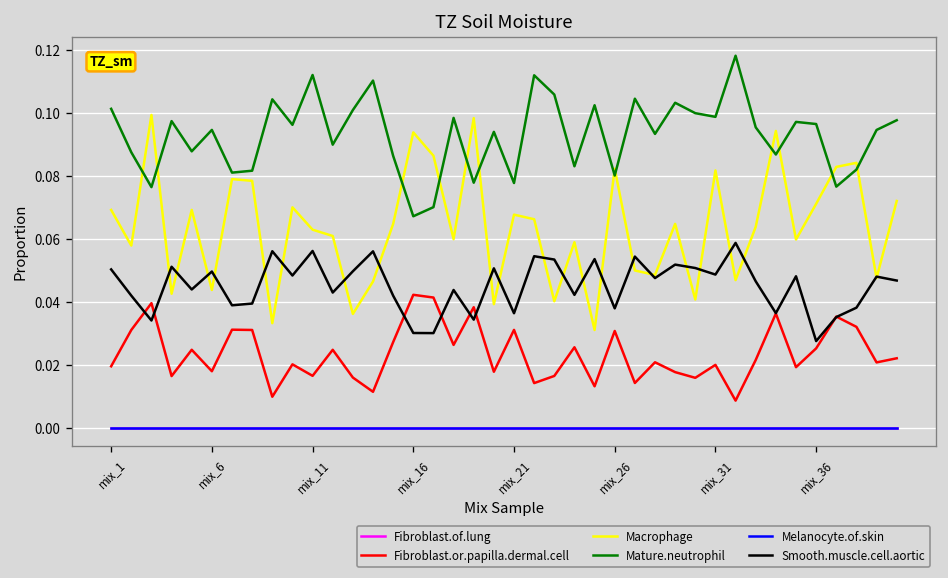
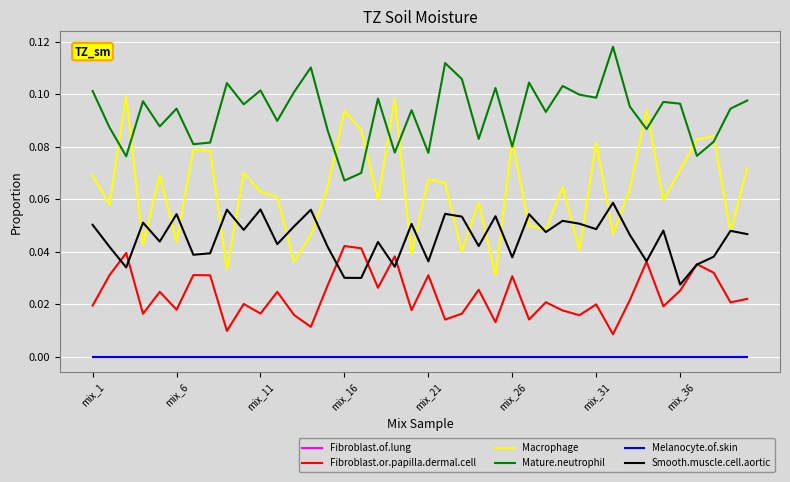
  {
    "Melanocyte.of.skin": {
      "mix_1": 0.000,
      "mix_6": 0.000,
      "mix_11": 0.000,
      "mix_16": 0.000,
      "mix_21": 0.000,
      "mix_26": 0.000,
      "mix_31": 0.000,
      "mix_36": 0.000
    },
    "Fibroblast.or.papilla.dermal.cell": {
      "mix_1": 0.019,
      "mix_6": 0.018,
      "mix_11": 0.016,
      "mix_16": 0.042,
      "mix_21": 0.031,
      "mix_26": 0.031,
      "mix_31": 0.020,
      "mix_36": 0.025
    },
    "Macrophage": {
      "mix_1": 0.069,
      "mix_6": 0.044,
      "mix_11": 0.063,
      "mix_16": 0.094,
      "mix_21": 0.068,
      "mix_26": 0.082,
      "mix_31": 0.082,
      "mix_36": 0.071
    },
    "Mature.neutrophil": {
      "mix_1": 0.101,
      "mix_6": 0.095,
-     "mix_11": 0.112,
+     "mix_11": 0.101,
      "mix_16": 0.067,
      "mix_21": 0.078,
      "mix_26": 0.080,
      "mix_31": 0.099,
      "mix_36": 0.096
    },
    "Smooth.muscle.cell.aortic": {
      "mix_1": 0.050,
-     "mix_6": 0.050,
+     "mix_6": 0.054,
      "mix_11": 0.056,
      "mix_16": 0.030,
      "mix_21": 0.036,
      "mix_26": 0.038,
      "mix_31": 0.049,
      "mix_36": 0.027
    }
  }
